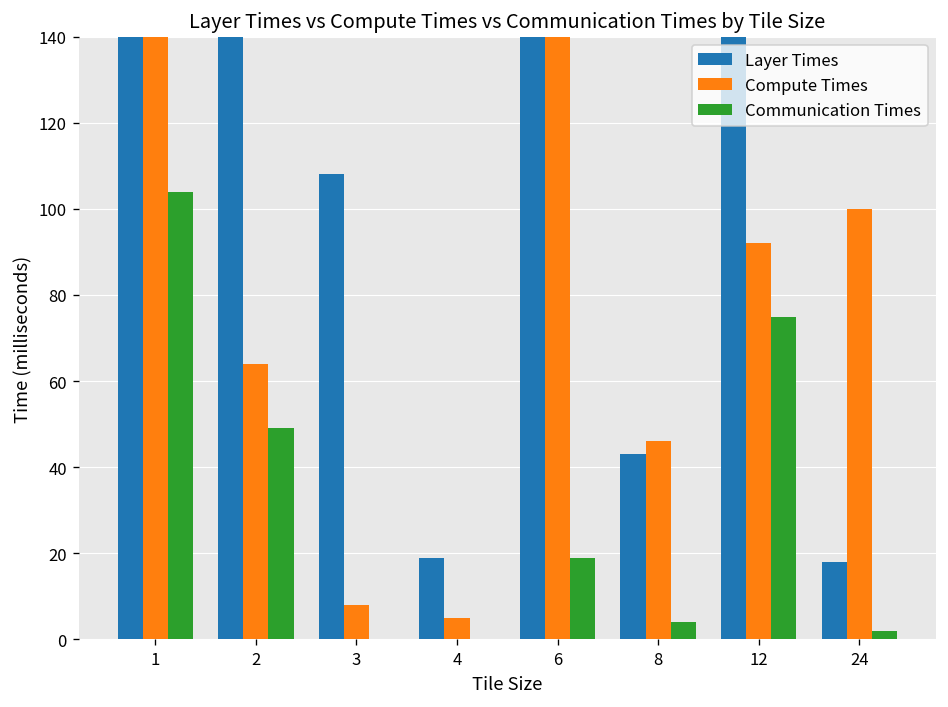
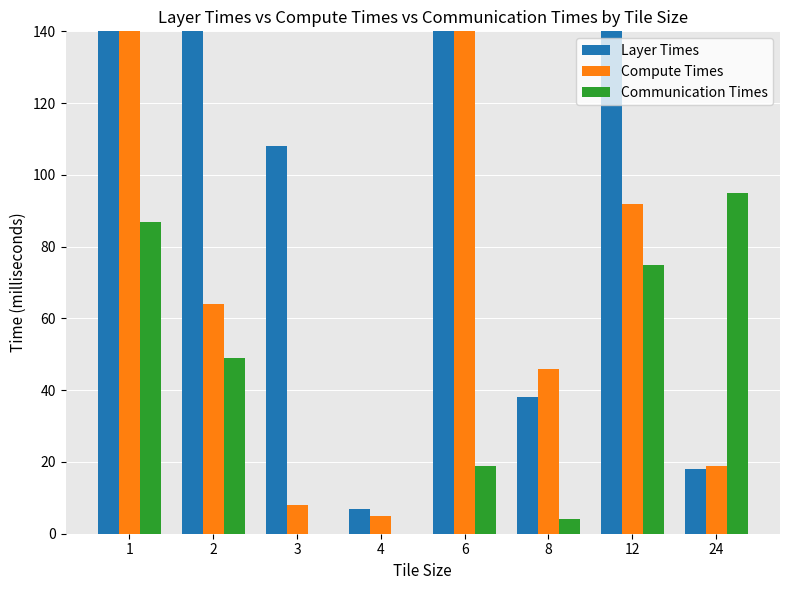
  {
    "Layer Times": {
      "3": 108,
-     "4": 19,
-     "8": 43,
+     "4": 7,
+     "8": 38,
      "24": 18
    },
    "Compute Times": {
      "2": 64,
      "3": 8,
      "4": 5,
      "8": 46,
      "12": 92,
-     "24": 100
+     "24": 19
    },
    "Communication Times": {
-     "1": 104,
+     "1": 87,
      "2": 49,
      "3": 0,
      "4": 0,
      "6": 19,
      "8": 4,
      "12": 75,
-     "24": 2
+     "24": 95
    }
  }
